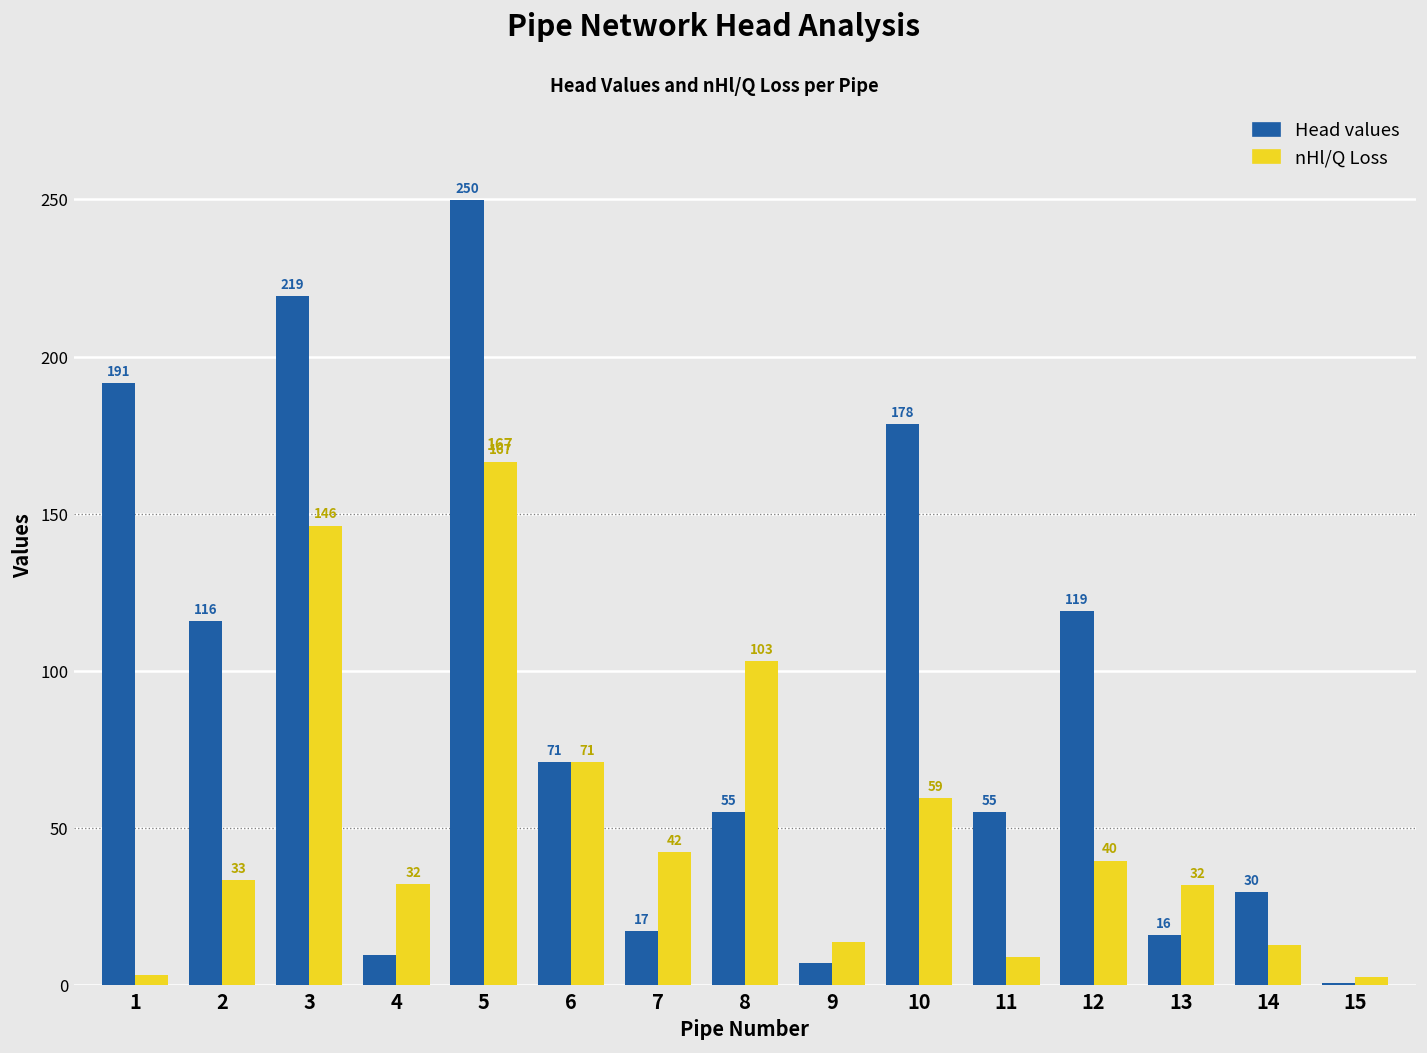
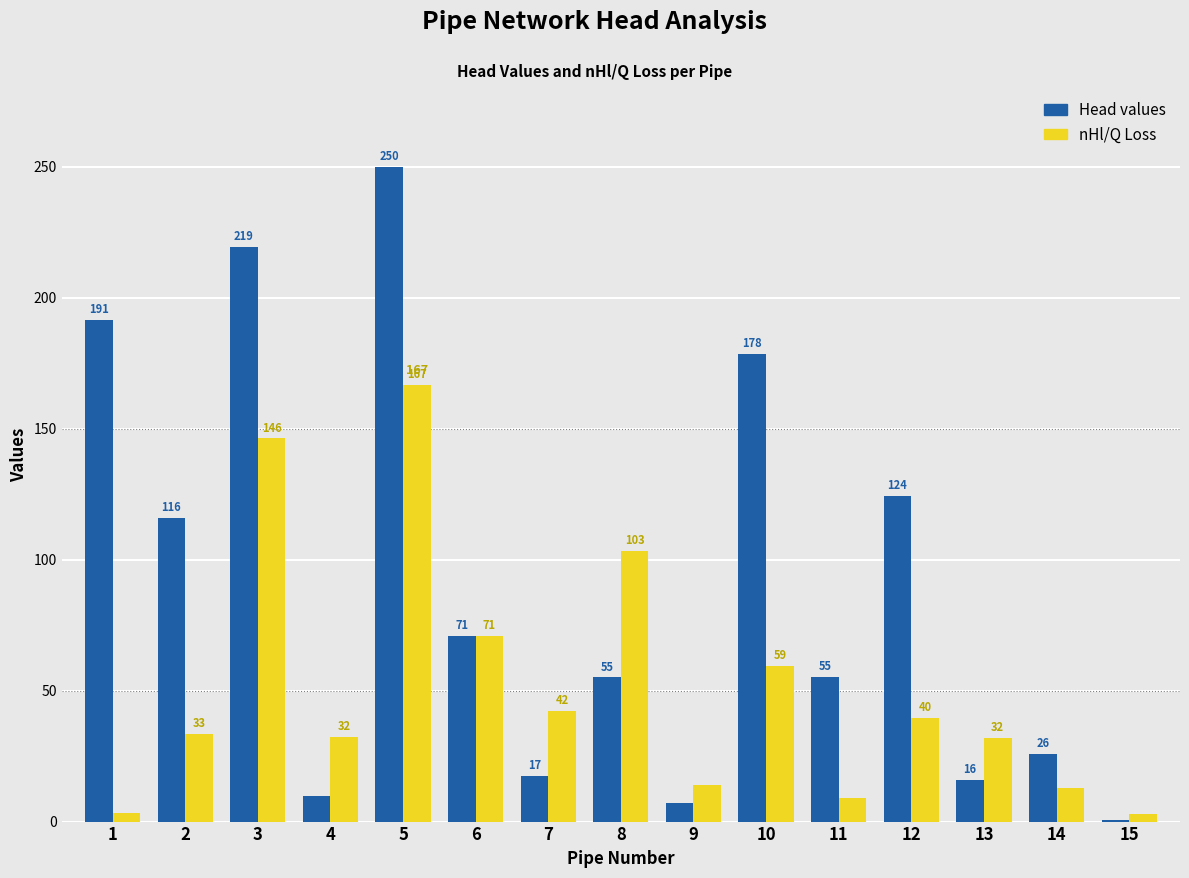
  {
    "Head values": {
      "1": 191,
      "2": 116,
      "3": 219,
      "5": 250,
      "6": 71,
      "7": 17,
      "8": 55,
      "10": 178,
      "11": 55,
-     "12": 119,
+     "12": 124,
      "13": 16,
-     "14": 30
+     "14": 26
    },
    "nHl/Q Loss": {
      "2": 33,
      "3": 146,
      "4": 32,
      "6": 71,
      "7": 42,
      "8": 103,
      "10": 59,
      "12": 40,
      "13": 32
    }
  }
